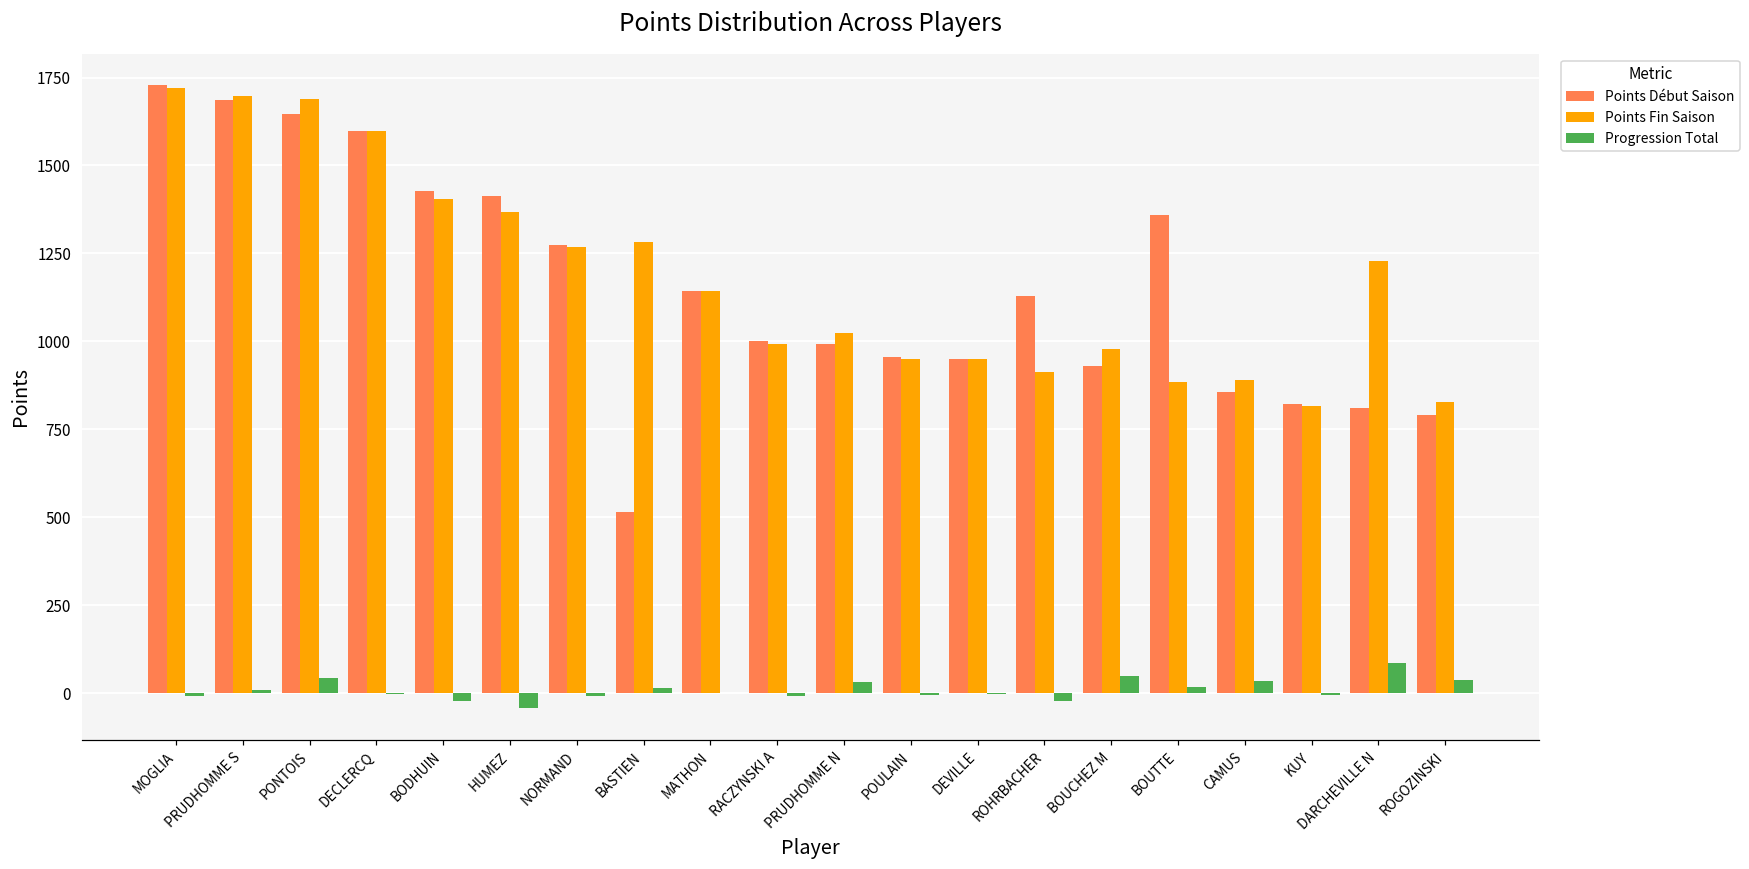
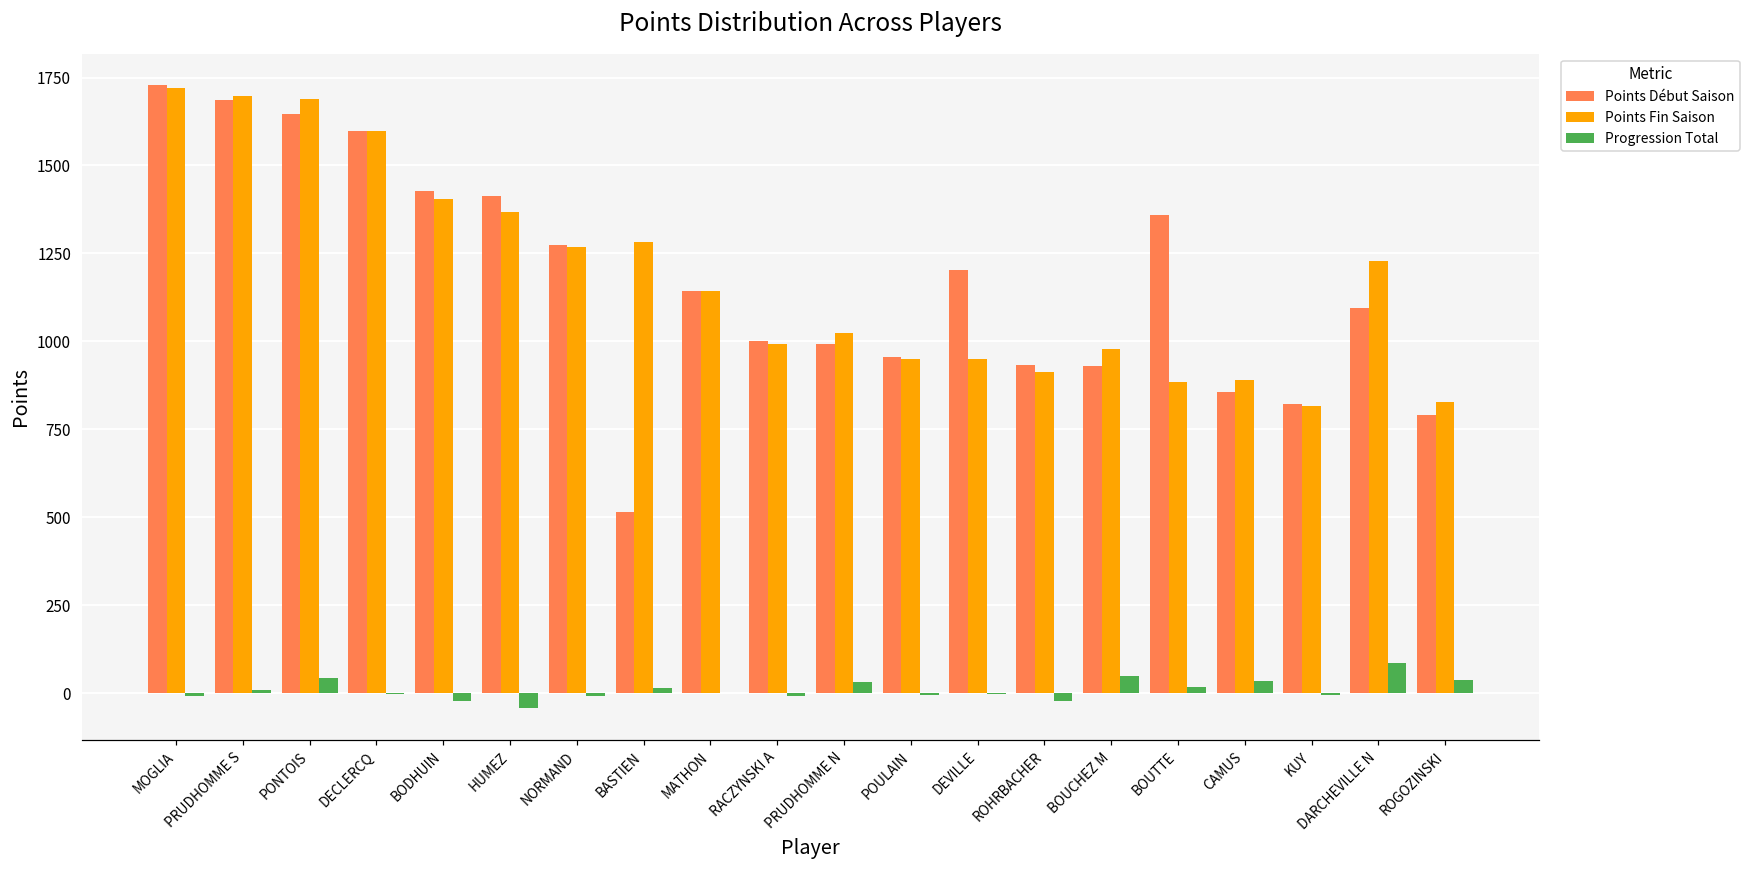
  {
    "Points Début Saison": {
      "MOGLIA": 1730,
      "PRUDHOMME S": 1690,
      "PONTOIS": 1650,
      "DECLERCQ": 1600,
      "BODHUIN": 1430,
      "HUMEZ": 1410,
      "NORMAND": 1280,
      "BASTIEN": 520,
      "MATHON": 1140,
      "RACZYNSKI A": 1000,
      "PRUDHOMME N": 990,
      "POULAIN": 960,
-     "DEVILLE": 950,
-     "ROHRBACHER": 1130,
+     "DEVILLE": 1200,
+     "ROHRBACHER": 930,
      "BOUCHEZ M": 930,
      "BOUTTE": 1360,
      "CAMUS": 860,
      "KUY": 820,
-     "DARCHEVILLE N": 810,
+     "DARCHEVILLE N": 1100,
      "ROGOZINSKI": 790
    },
    "Points Fin Saison": {
      "MOGLIA": 1720,
      "PRUDHOMME S": 1700,
      "PONTOIS": 1690,
      "DECLERCQ": 1600,
      "BODHUIN": 1400,
      "HUMEZ": 1370,
      "NORMAND": 1270,
      "BASTIEN": 1280,
      "MATHON": 1140,
      "RACZYNSKI A": 990,
      "PRUDHOMME N": 1030,
      "POULAIN": 950,
      "DEVILLE": 950,
      "ROHRBACHER": 910,
      "BOUCHEZ M": 980,
      "BOUTTE": 880,
      "CAMUS": 890,
      "KUY": 820,
      "DARCHEVILLE N": 1230,
      "ROGOZINSKI": 830
    },
    "Progression Total": {
      "MOGLIA": -10,
      "PRUDHOMME S": 10,
      "PONTOIS": 40,
      "BODHUIN": -20,
      "HUMEZ": -40,
      "BASTIEN": 20,
      "MATHON": 0,
      "RACZYNSKI A": -10,
      "PRUDHOMME N": 30,
      "ROHRBACHER": -20,
      "BOUCHEZ M": 50,
      "BOUTTE": 20,
      "CAMUS": 40,
      "DARCHEVILLE N": 90,
      "ROGOZINSKI": 40
    }
  }
